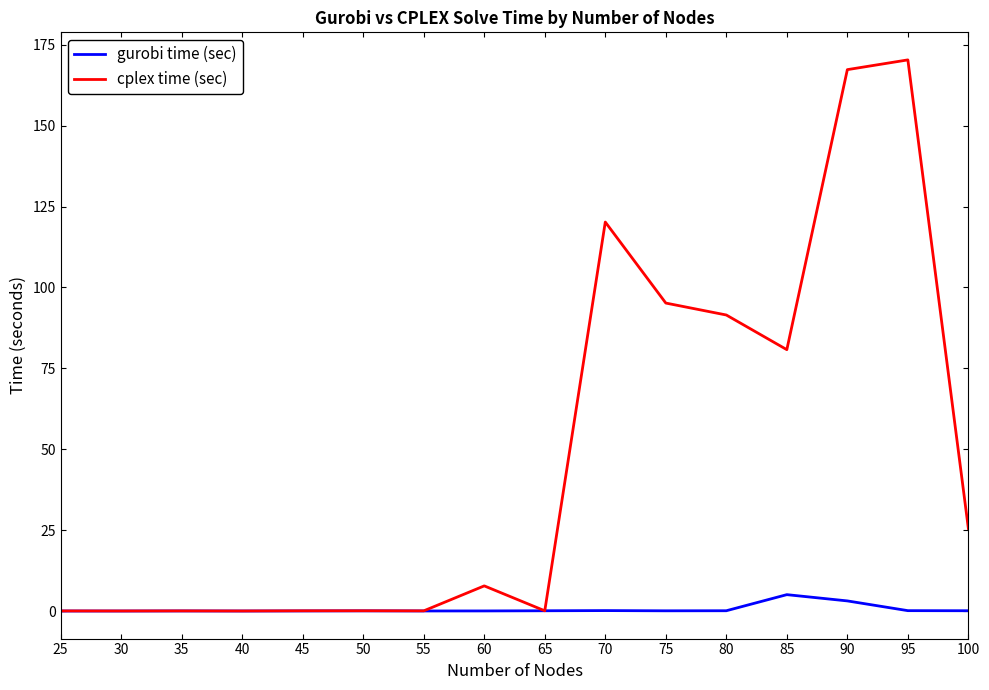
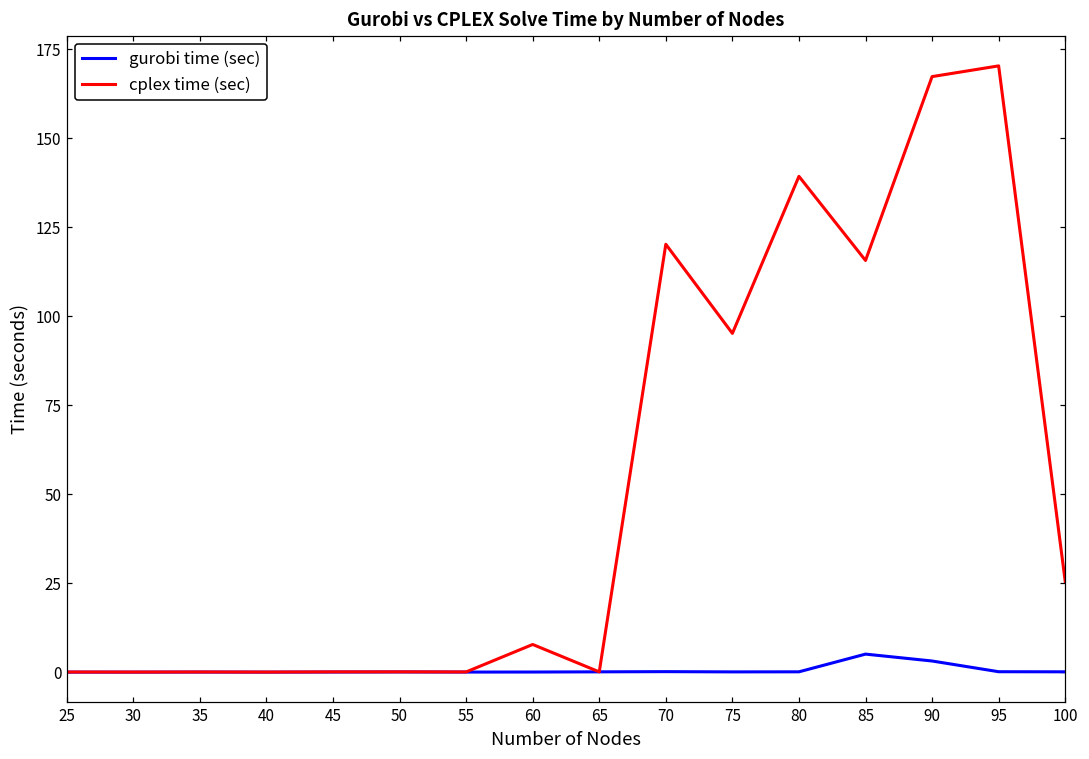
  {
    "gurobi time (sec)": {
      "60": 0,
      "70": 0,
      "75": 0,
      "80": 0,
      "85": 5,
      "90": 3,
      "95": 0,
      "100": 0
    },
    "cplex time (sec)": {
      "60": 8,
      "70": 120,
      "75": 95,
-     "80": 91,
-     "85": 81,
+     "80": 139,
+     "85": 116,
      "90": 167,
      "95": 170,
      "100": 26
    }
  }
